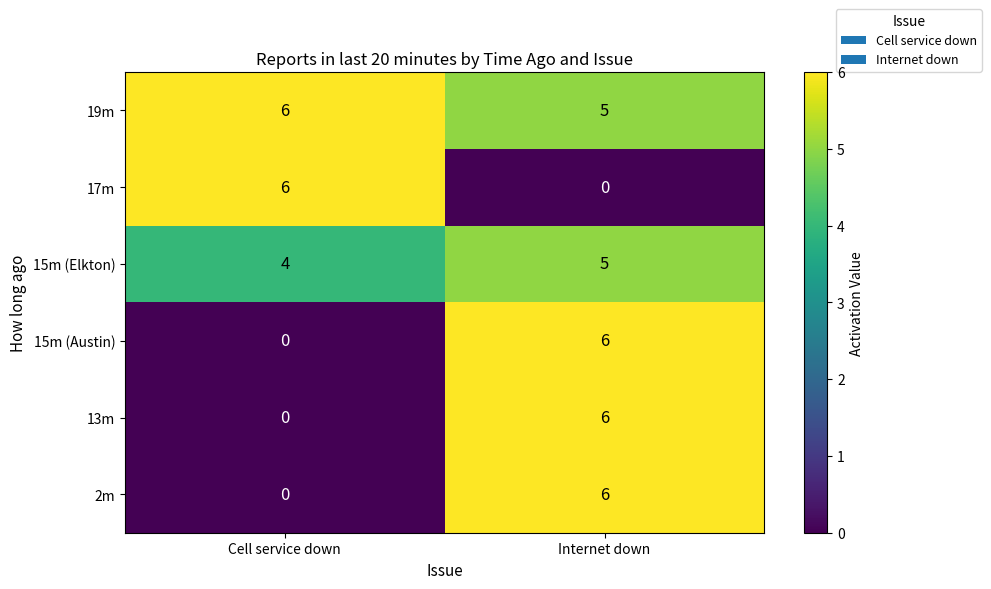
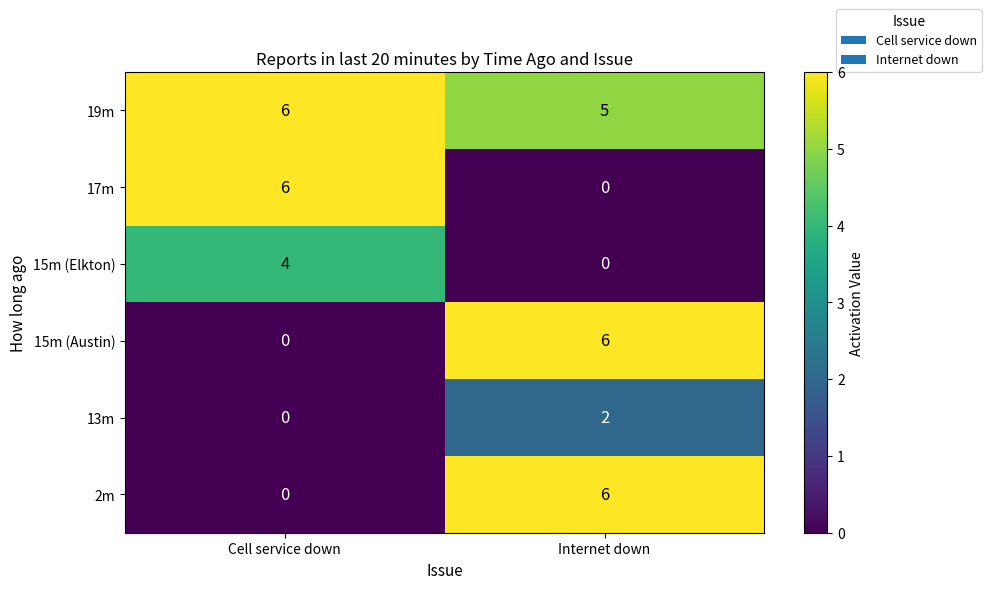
  {
    "19m": {
      "Cell service down": 6,
      "Internet down": 5
    },
    "17m": {
      "Cell service down": 6,
      "Internet down": 0
    },
    "15m (Elkton)": {
      "Cell service down": 4,
-     "Internet down": 5
+     "Internet down": 0
    },
    "15m (Austin)": {
      "Cell service down": 0,
      "Internet down": 6
    },
    "13m": {
      "Cell service down": 0,
-     "Internet down": 6
+     "Internet down": 2
    },
    "2m": {
      "Cell service down": 0,
      "Internet down": 6
    }
  }
